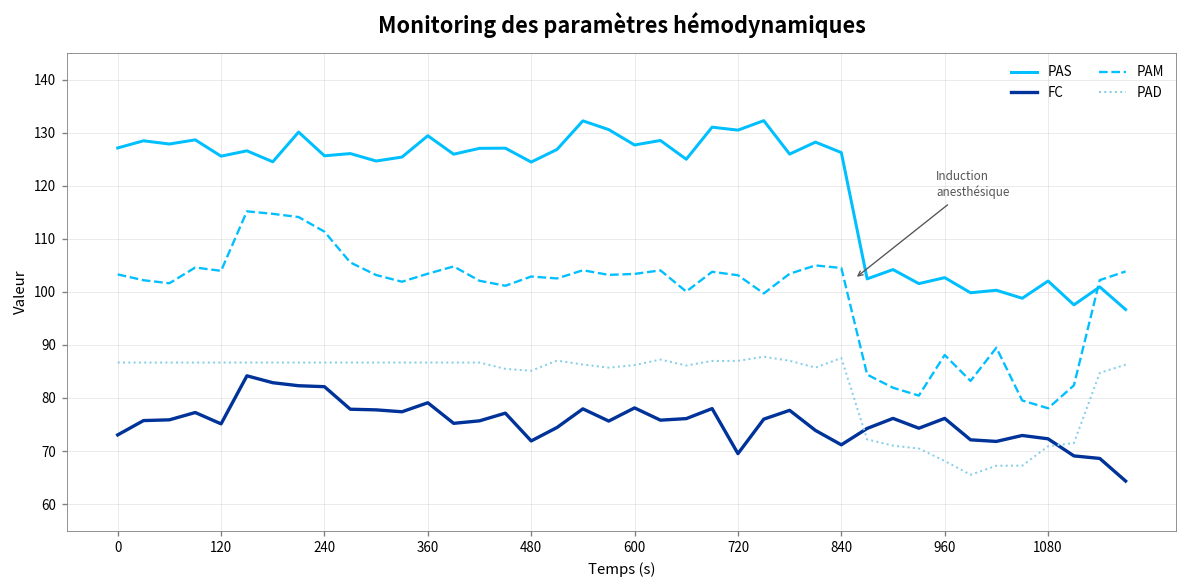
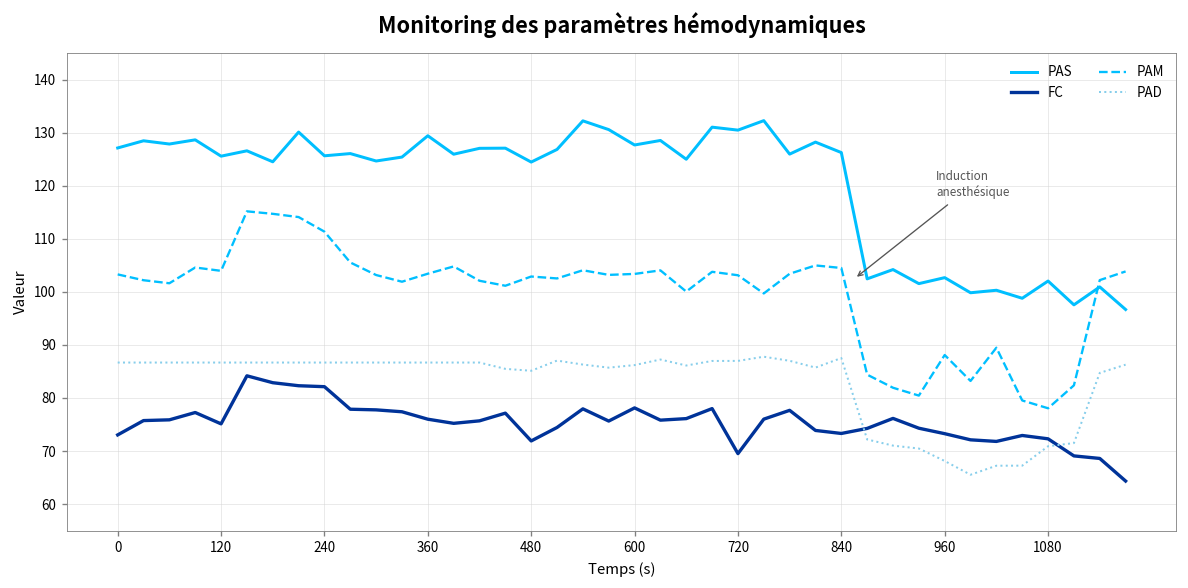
  {
    "FC": {
      "0": 73,
      "120": 75,
      "240": 82,
-     "360": 79,
+     "360": 76,
      "480": 72,
      "600": 78,
      "720": 70,
-     "840": 71,
-     "960": 76,
+     "840": 73,
+     "960": 73,
      "1080": 72
    },
    "PAD": {
      "0": 87,
      "120": 87,
      "240": 87,
      "360": 87,
      "480": 85,
      "600": 86,
      "720": 87,
      "840": 88,
      "960": 68,
      "1080": 71
    }
  }
